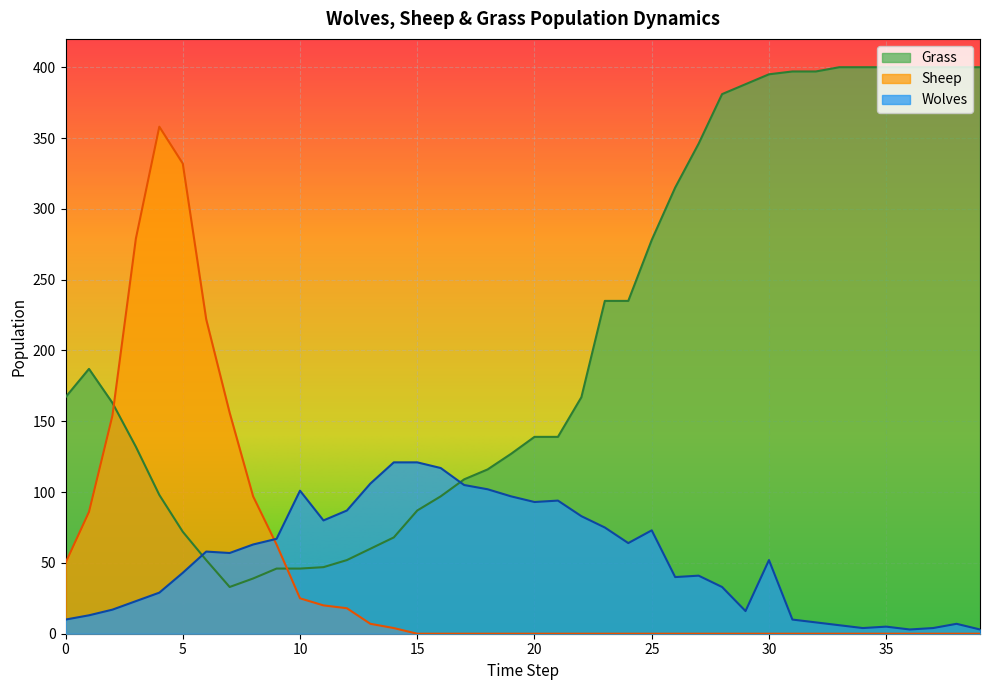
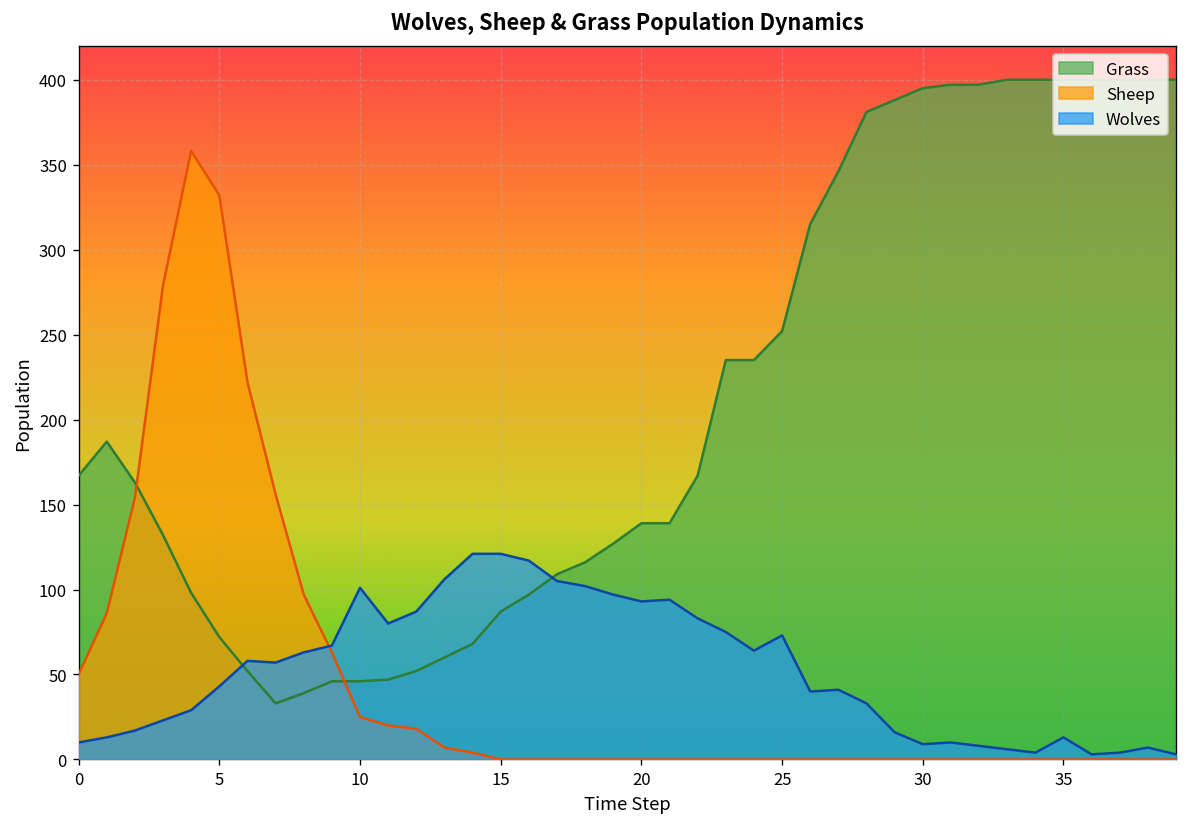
  {
    "Grass": {
      "0": 167,
      "5": 72,
      "10": 46,
      "15": 87,
      "20": 139,
-     "25": 278,
+     "25": 252,
      "30": 395
    },
    "Sheep": {
      "0": 50,
      "5": 332,
      "10": 25,
      "15": 0,
      "20": 0,
      "25": 0,
      "30": 0,
      "35": 0
    },
    "Wolves": {
      "0": 10,
      "5": 43,
      "10": 101,
      "15": 121,
      "20": 93,
      "25": 73,
-     "30": 52,
-     "35": 5
+     "30": 9,
+     "35": 13
    }
  }
